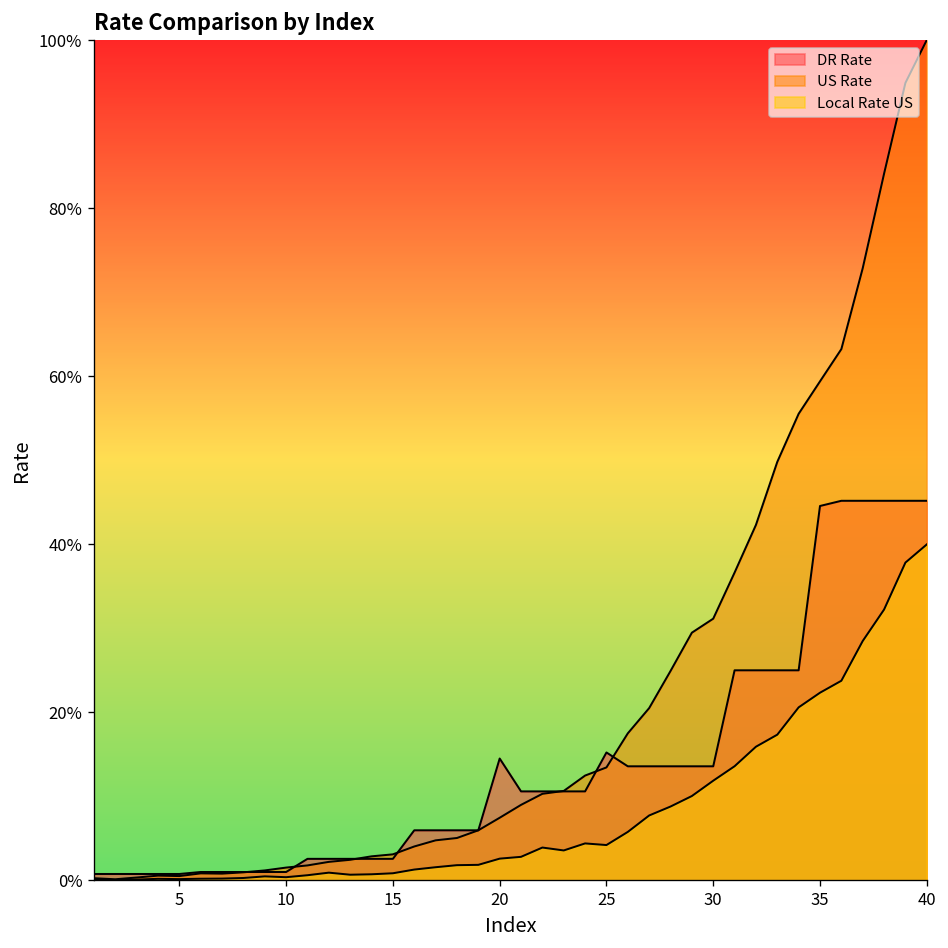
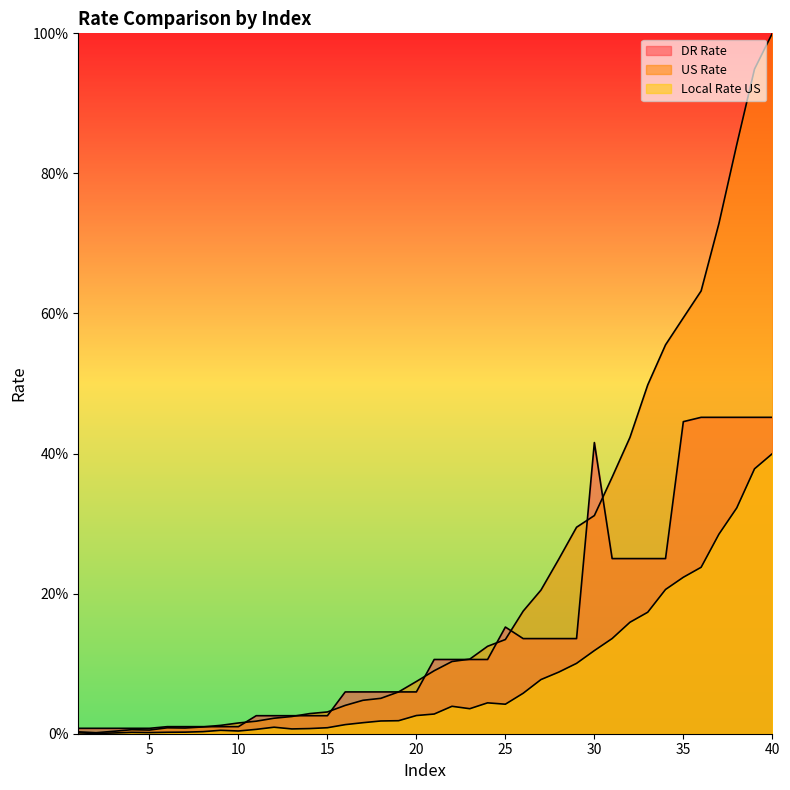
  {
    "DR Rate": {
      "10": "1%",
      "15": "3%",
-     "20": "15%",
+     "20": "6%",
      "25": "15%",
-     "30": "14%",
+     "30": "42%",
      "35": "45%",
      "40": "45%"
    }
  }
